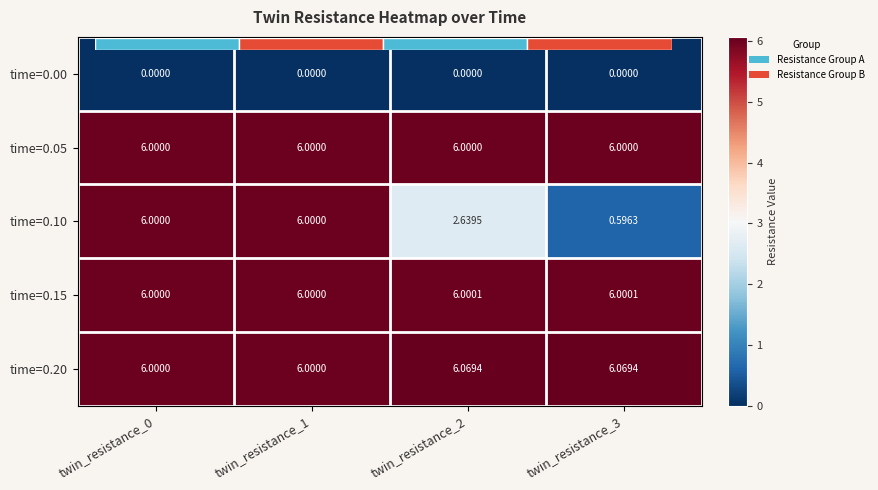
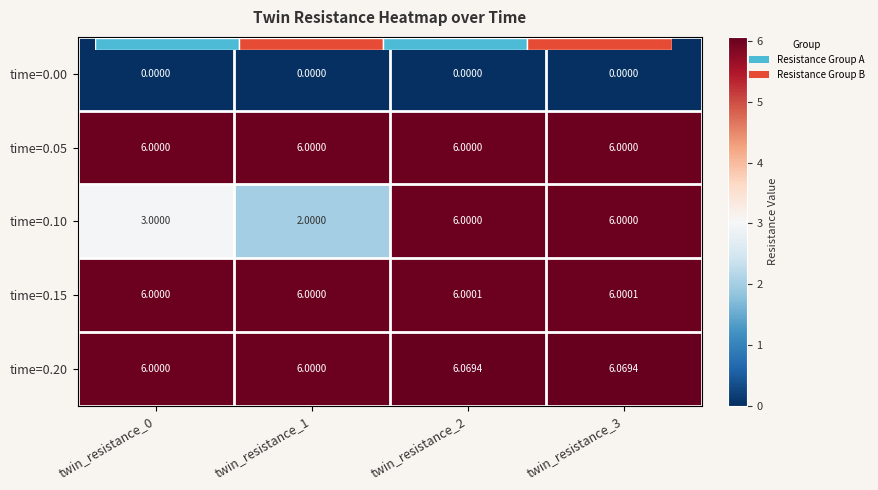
  {
    "Twin Resistance Heatmap over Time": {
      "time=0.00": {
        "twin_resistance_0": 0.0000,
        "twin_resistance_1": 0.0000,
        "twin_resistance_2": 0.0000,
        "twin_resistance_3": 0.0000
      },
      "time=0.05": {
        "twin_resistance_0": 6.0000,
        "twin_resistance_1": 6.0000,
        "twin_resistance_2": 6.0000,
        "twin_resistance_3": 6.0000
      },
      "time=0.10": {
-       "twin_resistance_0": 6.0000,
-       "twin_resistance_1": 6.0000,
-       "twin_resistance_2": 2.6395,
-       "twin_resistance_3": 0.5963
+       "twin_resistance_0": 3.0000,
+       "twin_resistance_1": 2.0000,
+       "twin_resistance_2": 6.0000,
+       "twin_resistance_3": 6.0000
      },
      "time=0.15": {
        "twin_resistance_0": 6.0000,
        "twin_resistance_1": 6.0000,
        "twin_resistance_2": 6.0001,
        "twin_resistance_3": 6.0001
      },
      "time=0.20": {
        "twin_resistance_0": 6.0000,
        "twin_resistance_1": 6.0000,
        "twin_resistance_2": 6.0694,
        "twin_resistance_3": 6.0694
      }
    }
  }
